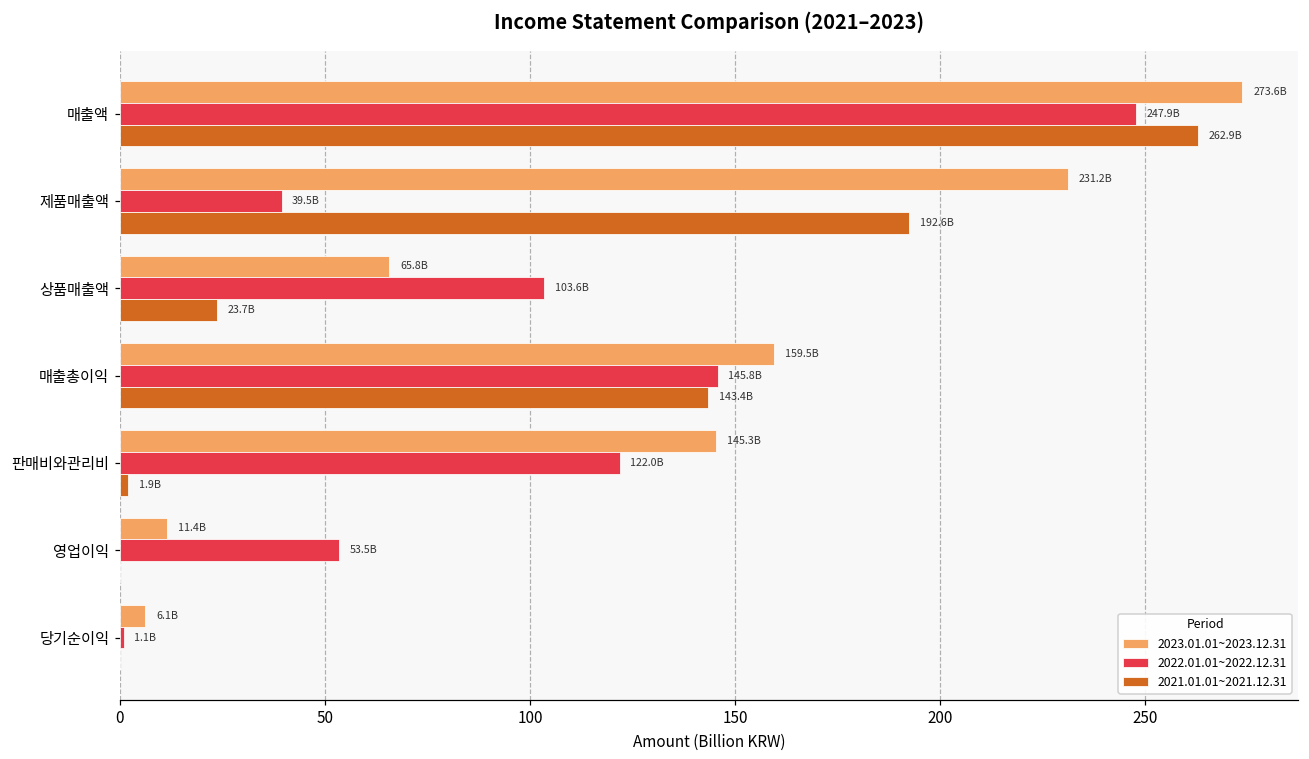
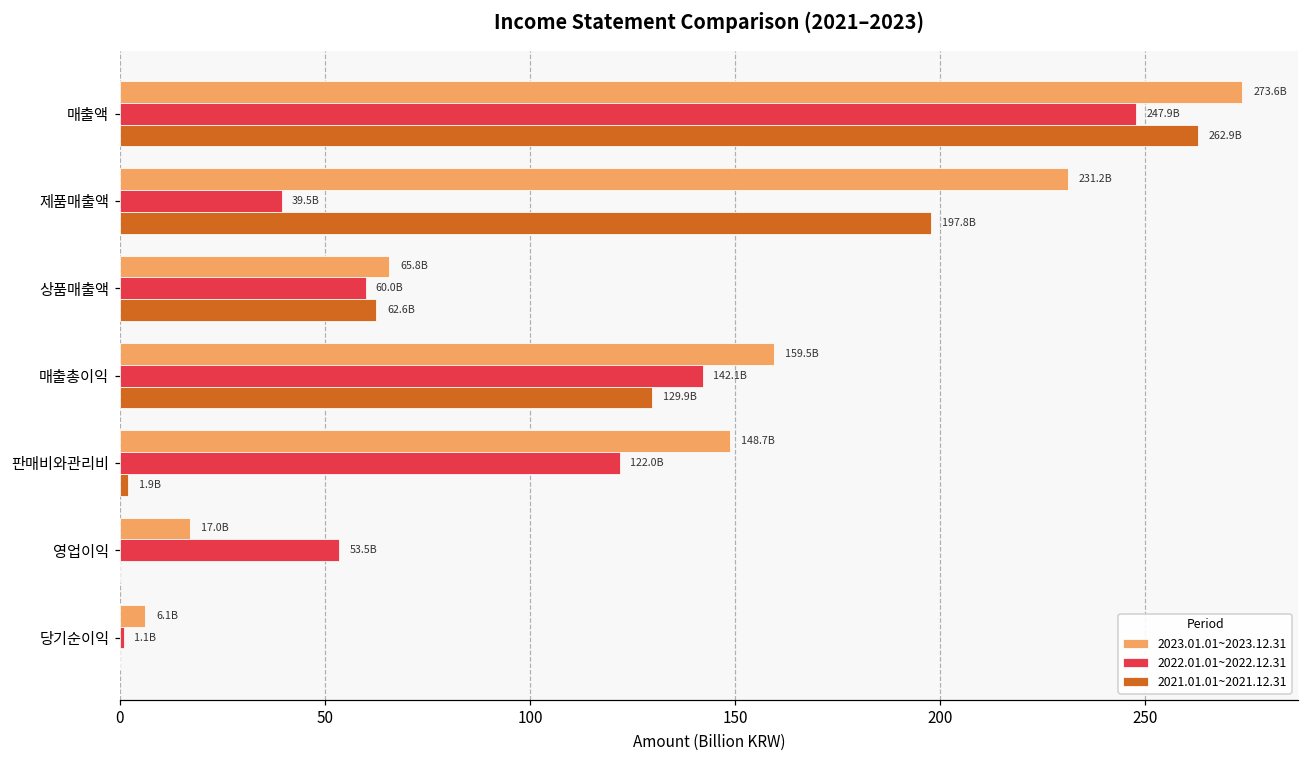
  {
    "2023.01.01~2023.12.31": {
      "매출액": "273.6B",
      "제품매출액": "231.2B",
      "상품매출액": "65.8B",
      "매출총이익": "159.5B",
-     "판매비와관리비": "145.3B",
-     "영업이익": "11.4B",
+     "판매비와관리비": "148.7B",
+     "영업이익": "17.0B",
      "당기순이익": "6.1B"
    },
    "2022.01.01~2022.12.31": {
      "매출액": "247.9B",
      "제품매출액": "39.5B",
-     "상품매출액": "103.6B",
-     "매출총이익": "145.8B",
+     "상품매출액": "60.0B",
+     "매출총이익": "142.1B",
      "판매비와관리비": "122.0B",
      "영업이익": "53.5B",
      "당기순이익": "1.1B"
    },
    "2021.01.01~2021.12.31": {
      "매출액": "262.9B",
-     "제품매출액": "192.6B",
-     "상품매출액": "23.7B",
-     "매출총이익": "143.4B",
+     "제품매출액": "197.8B",
+     "상품매출액": "62.6B",
+     "매출총이익": "129.9B",
      "판매비와관리비": "1.9B"
    }
  }
